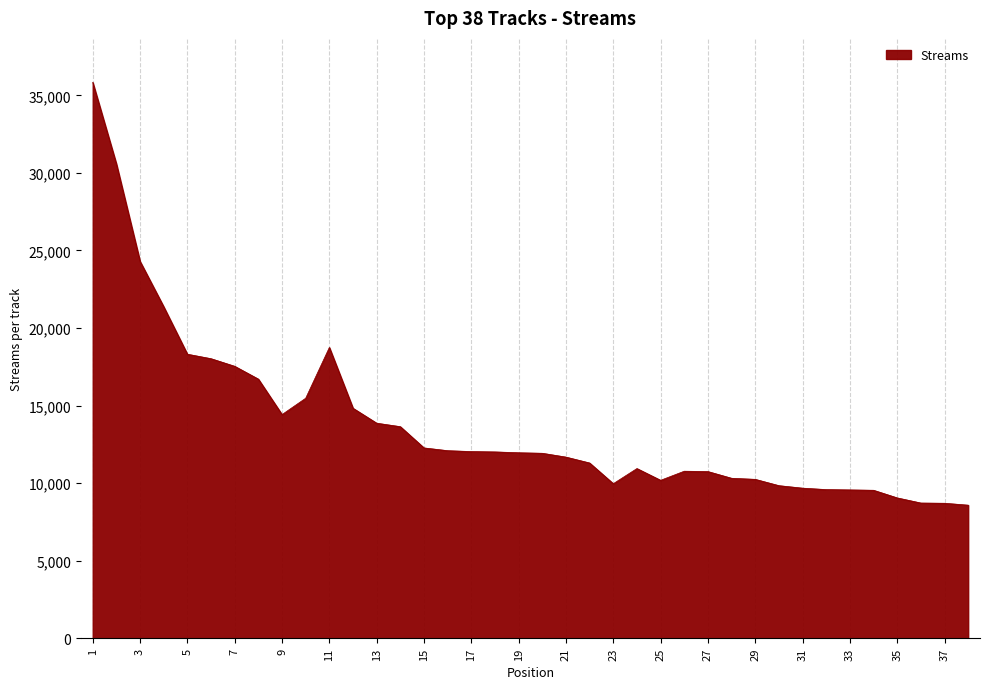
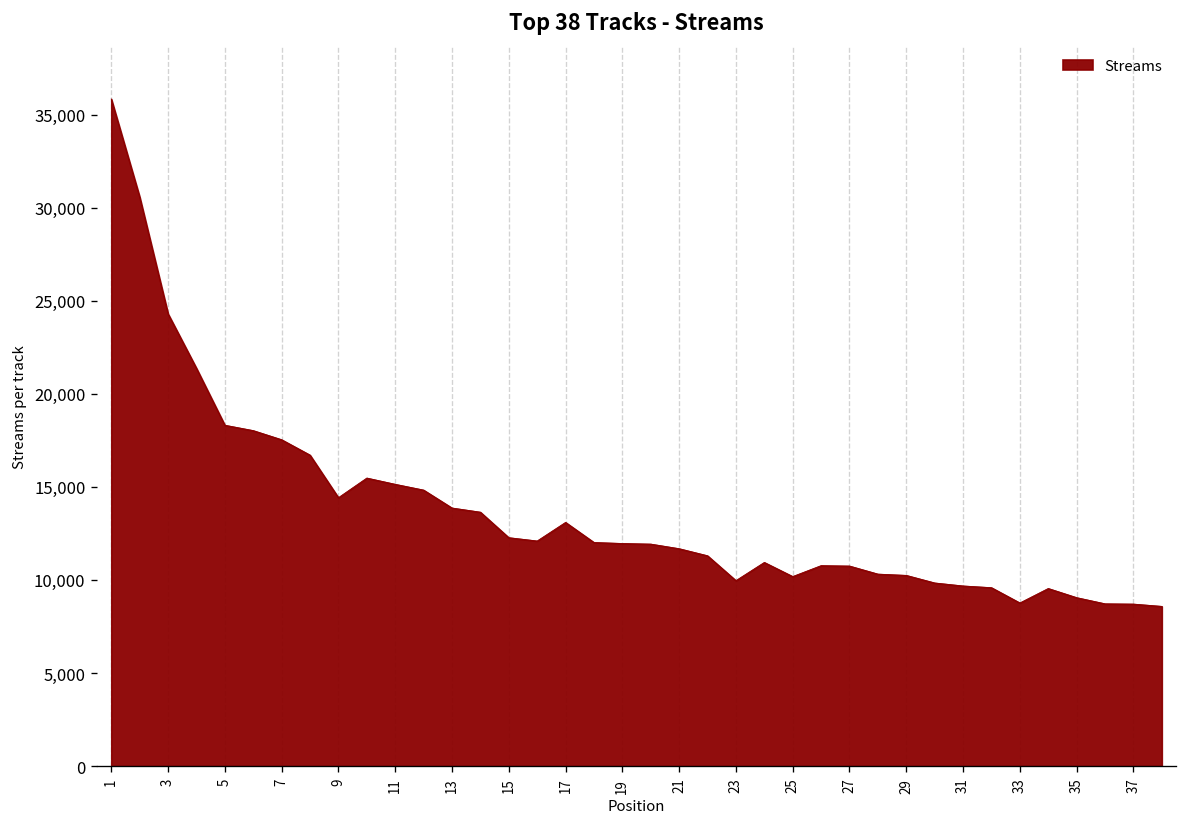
  {
    "1": "35,800",
    "3": "24,300",
    "5": "18,300",
    "7": "17,500",
    "9": "14,400",
-   "11": "18,700",
+   "11": "15,100",
    "13": "13,900",
    "15": "12,300",
-   "17": "12,000",
+   "17": "13,100",
    "19": "12,000",
    "21": "11,700",
    "23": "10,000",
    "25": "10,200",
    "27": "10,700",
    "29": "10,200",
    "31": "9,700",
-   "33": "9,600",
+   "33": "8,800",
    "35": "9,000",
    "37": "8,700"
  }
